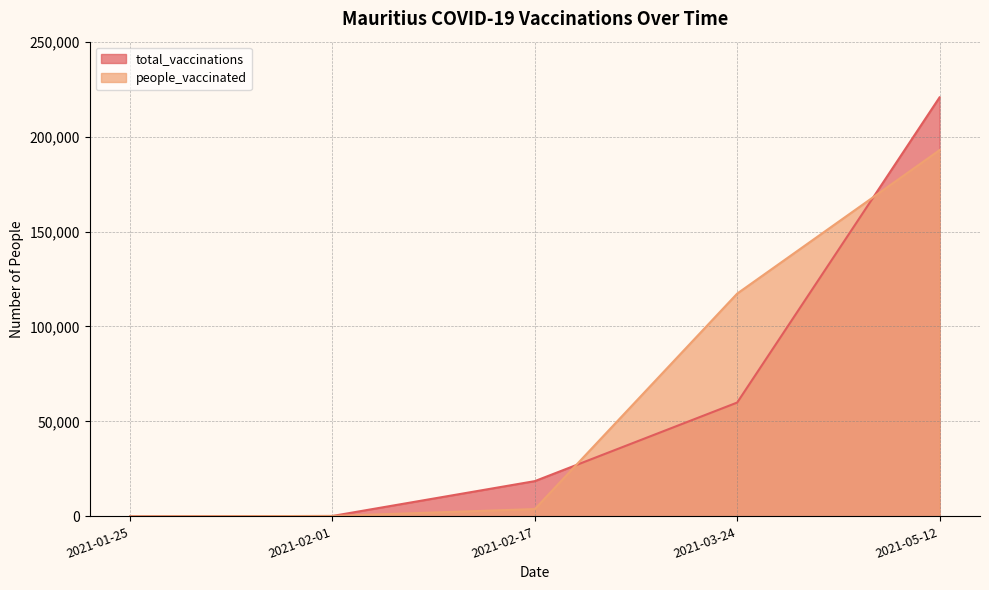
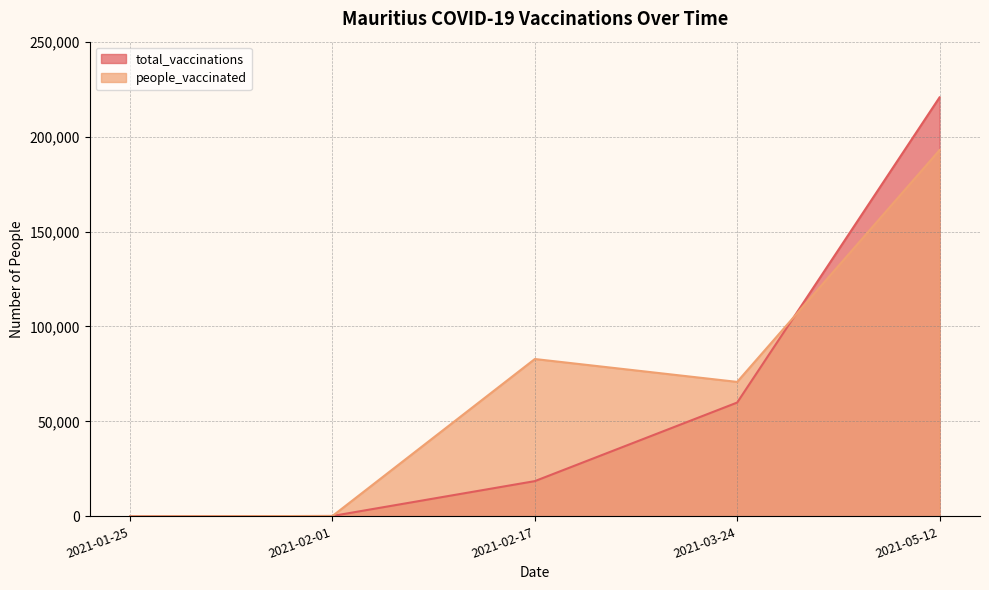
  {
    "total_vaccinations": {
      "2021-02-17": "19,000",
      "2021-03-24": "60,000",
      "2021-05-12": "221,000"
    },
    "people_vaccinated": {
-     "2021-02-17": "4,000",
-     "2021-03-24": "117,000",
+     "2021-02-17": "83,000",
+     "2021-03-24": "71,000",
      "2021-05-12": "193,000"
    }
  }
